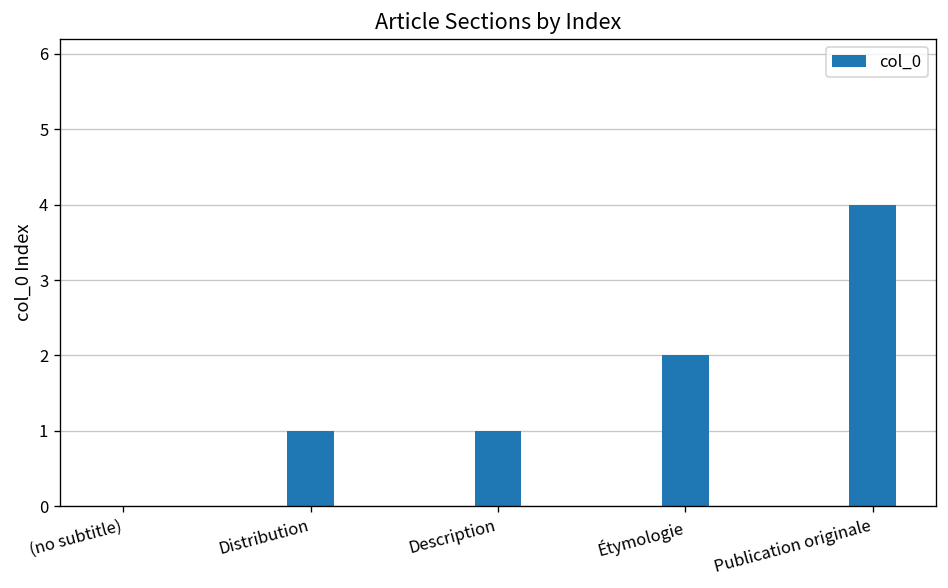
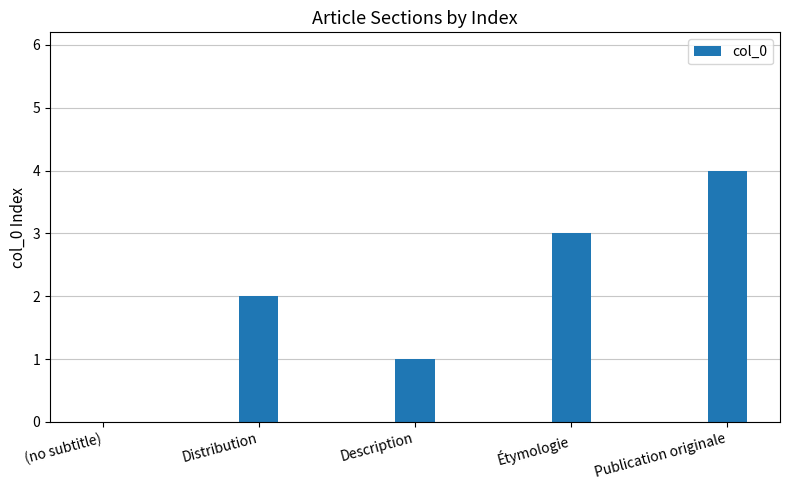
  {
    "(no subtitle)": 0,
-   "Distribution": 1,
+   "Distribution": 2,
    "Description": 1,
-   "Étymologie": 2,
+   "Étymologie": 3,
    "Publication originale": 4
  }
